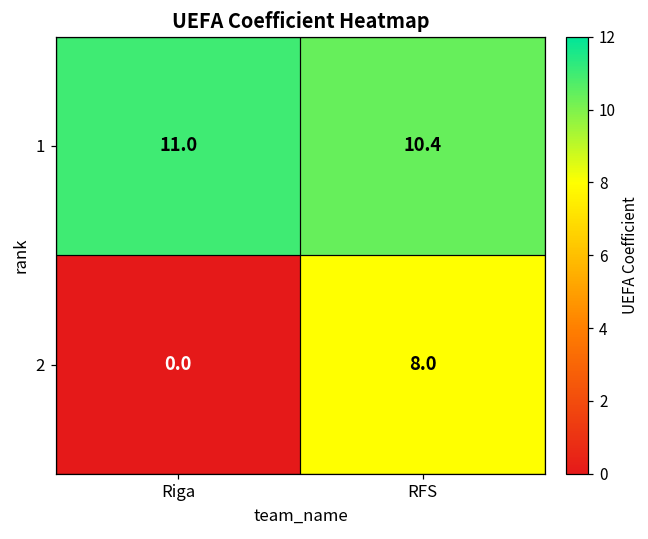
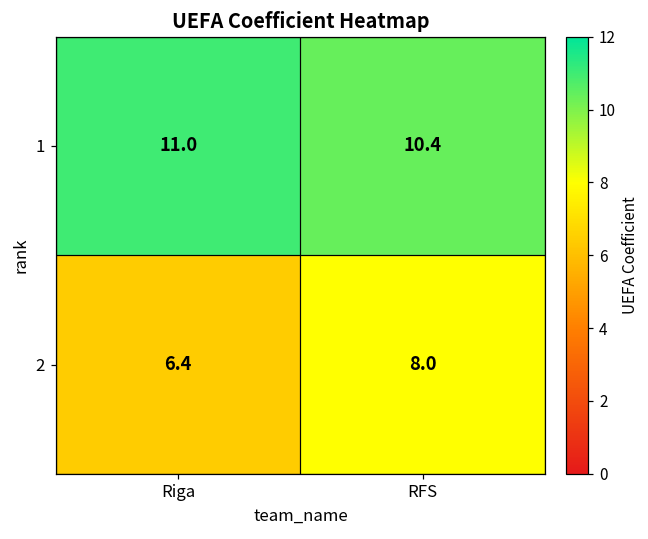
  {
    "1": {
      "Riga": 11.0,
      "RFS": 10.4
    },
    "2": {
-     "Riga": 0.0,
+     "Riga": 6.4,
      "RFS": 8.0
    }
  }
